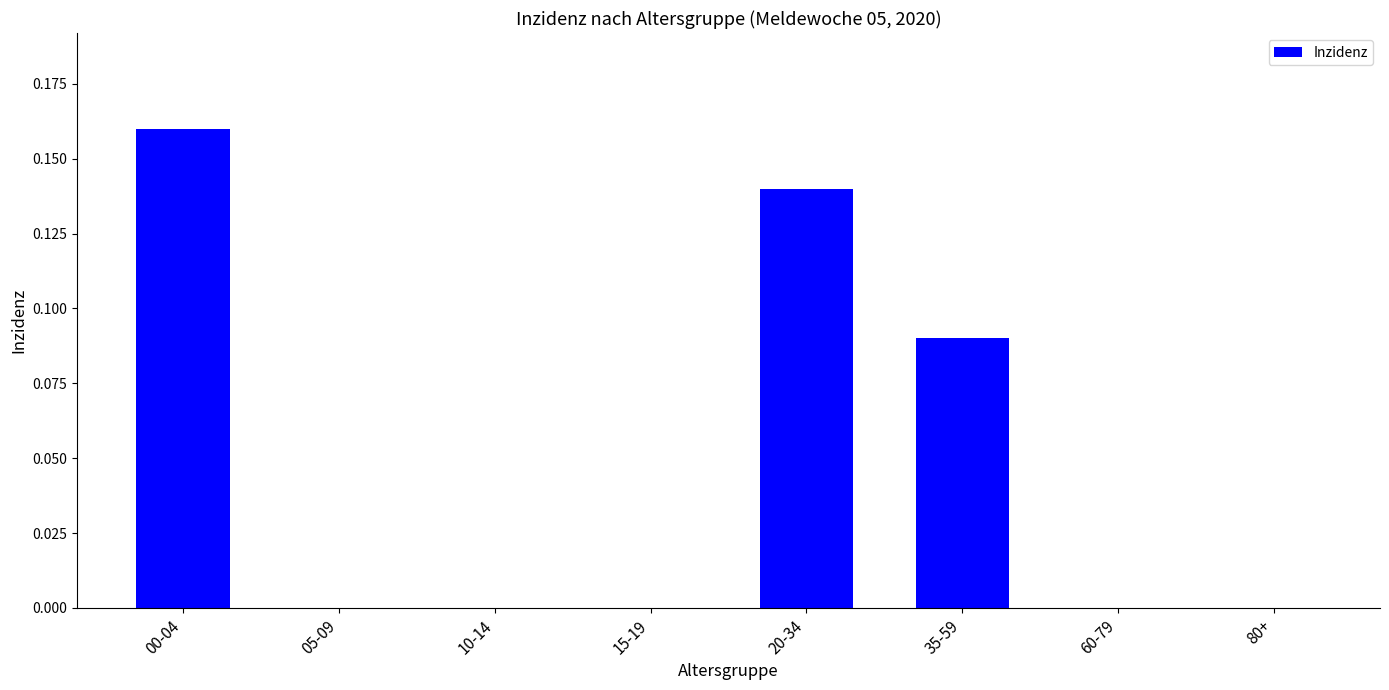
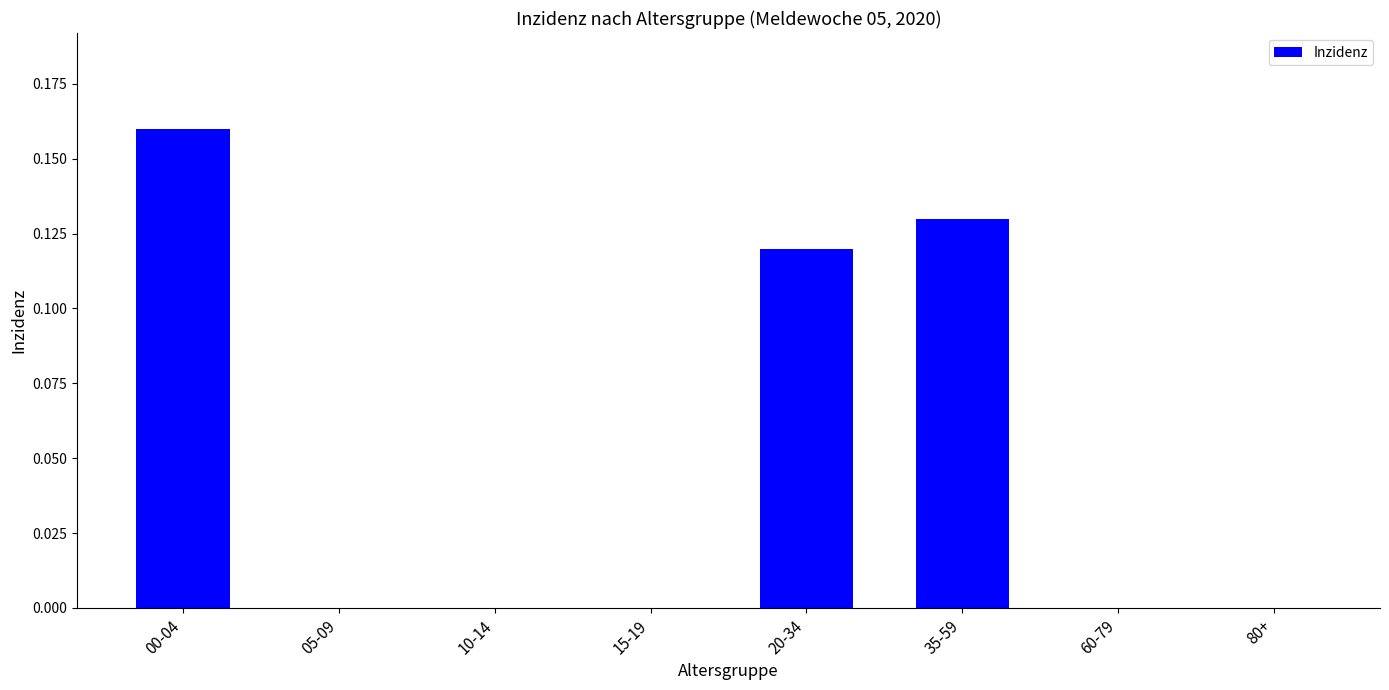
  {
    "00-04": 0.16,
    "05-09": 0.00,
    "10-14": 0.00,
    "15-19": 0.00,
-   "20-34": 0.14,
-   "35-59": 0.09,
+   "20-34": 0.12,
+   "35-59": 0.13,
    "60-79": 0.00,
    "80+": 0.00
  }
